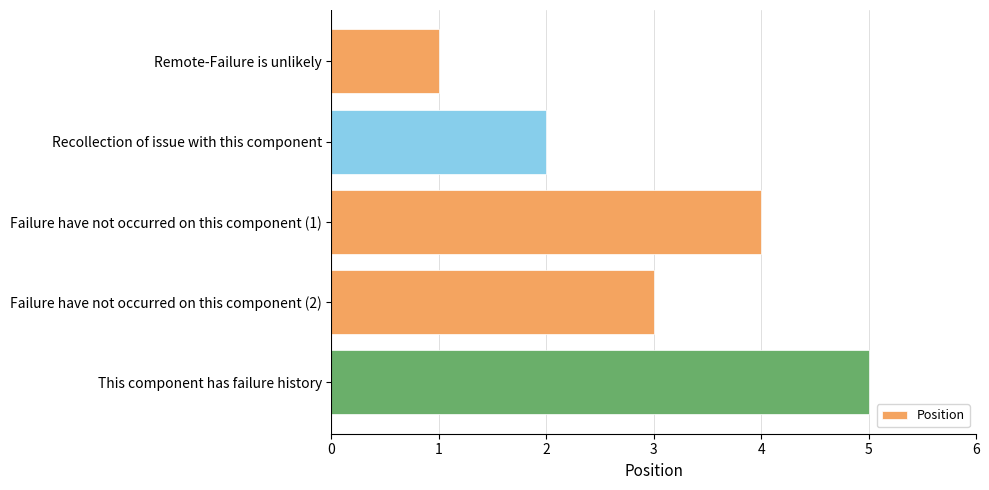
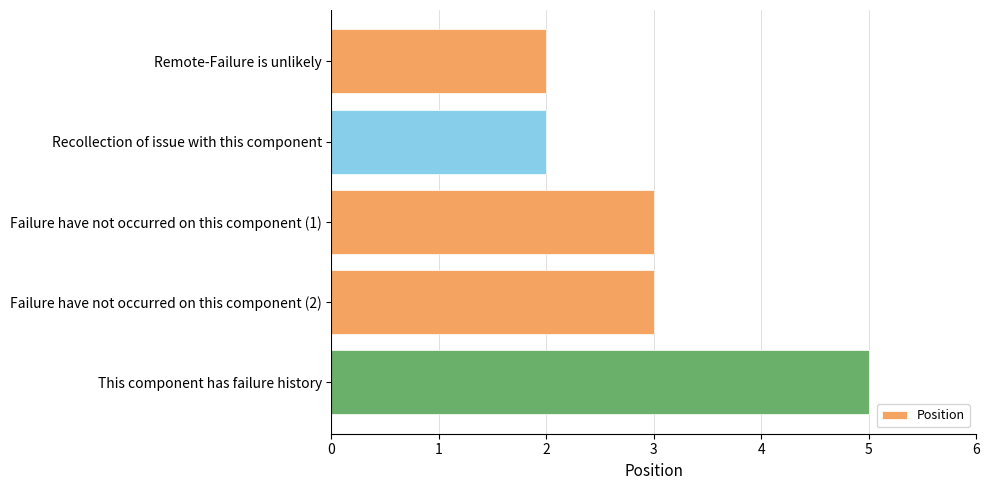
  {
-   "Remote-Failure is unlikely": 1,
+   "Remote-Failure is unlikely": 2,
    "Recollection of issue with this component": 2,
-   "Failure have not occurred on this component (1)": 4,
+   "Failure have not occurred on this component (1)": 3,
    "Failure have not occurred on this component (2)": 3,
    "This component has failure history": 5
  }
